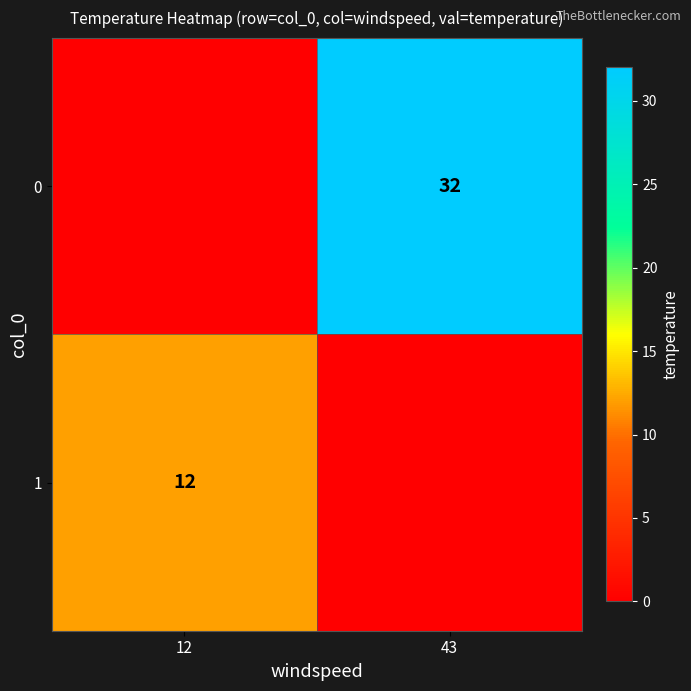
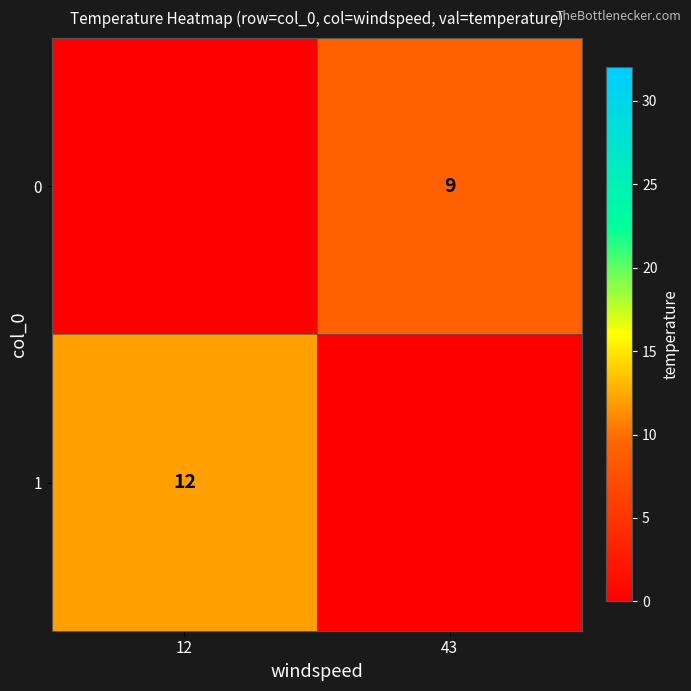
  {
    "0": {
-     "43": 32
+     "43": 9
    },
    "1": {
      "12": 12
    }
  }
